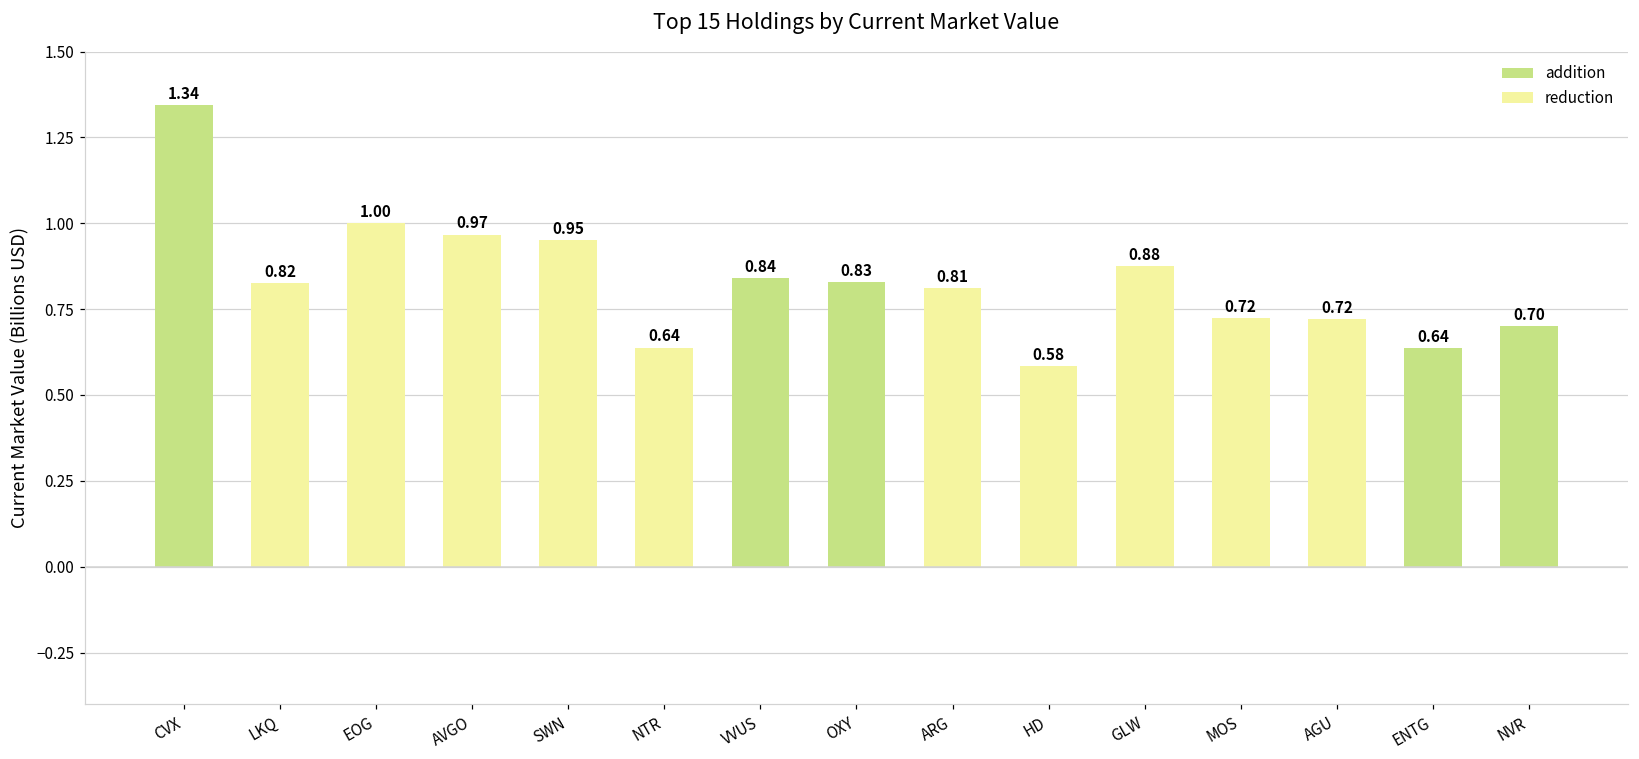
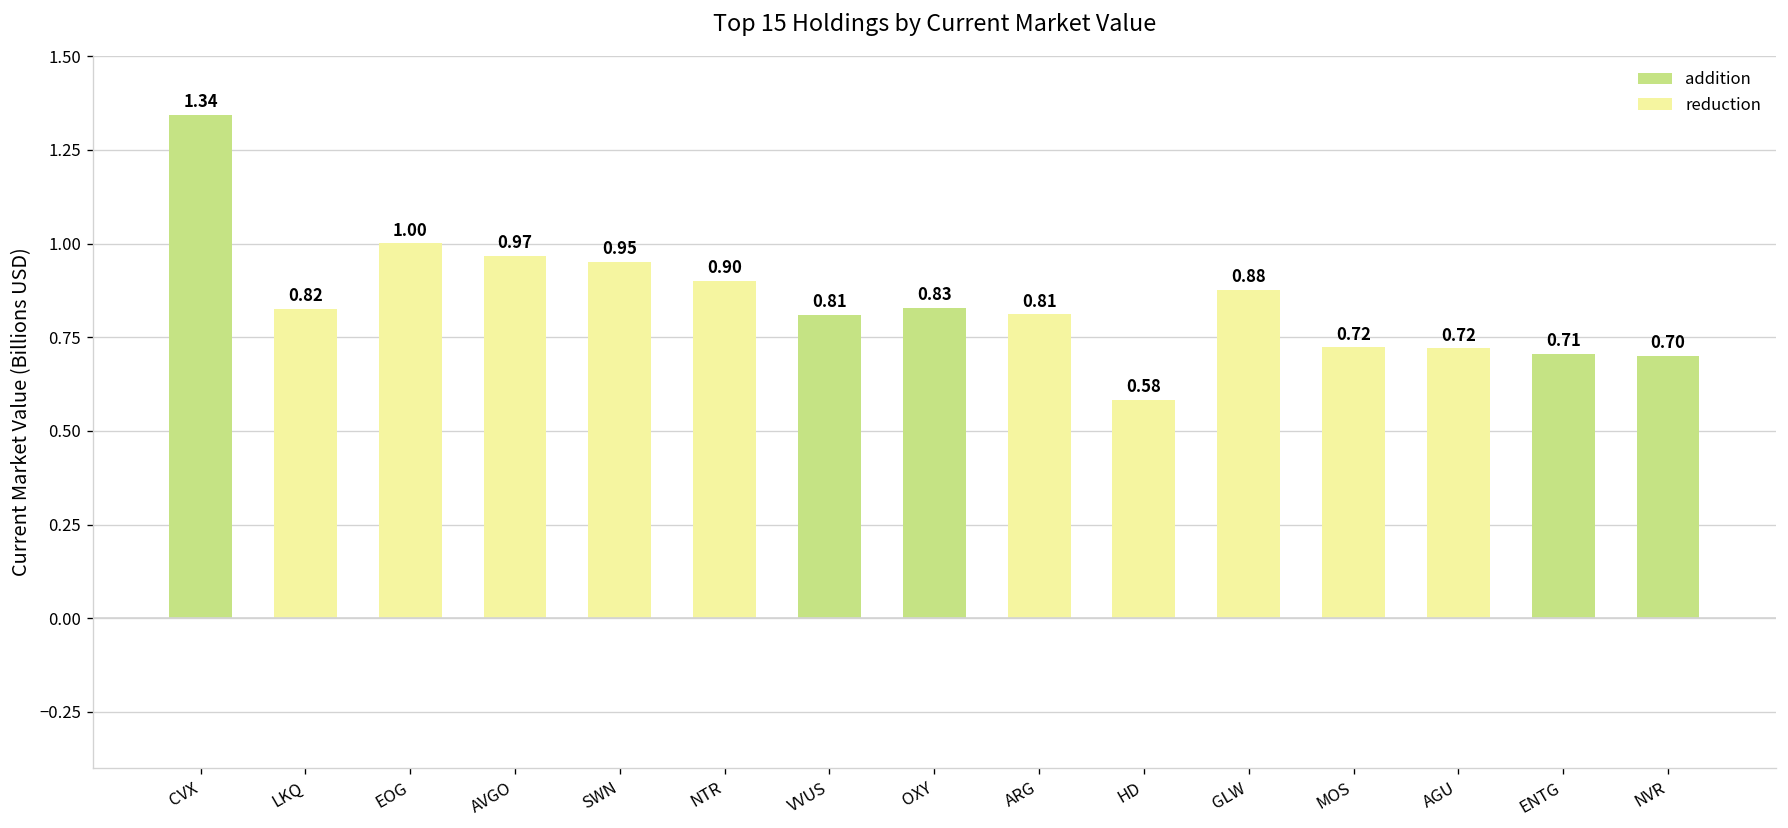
  {
    "CVX": 1.34,
    "LKQ": 0.82,
    "EOG": 1.00,
    "AVGO": 0.97,
    "SWN": 0.95,
-   "NTR": 0.64,
-   "VVUS": 0.84,
+   "NTR": 0.90,
+   "VVUS": 0.81,
    "OXY": 0.83,
    "ARG": 0.81,
    "HD": 0.58,
    "GLW": 0.88,
    "MOS": 0.72,
    "AGU": 0.72,
-   "ENTG": 0.64,
+   "ENTG": 0.71,
    "NVR": 0.70
  }
